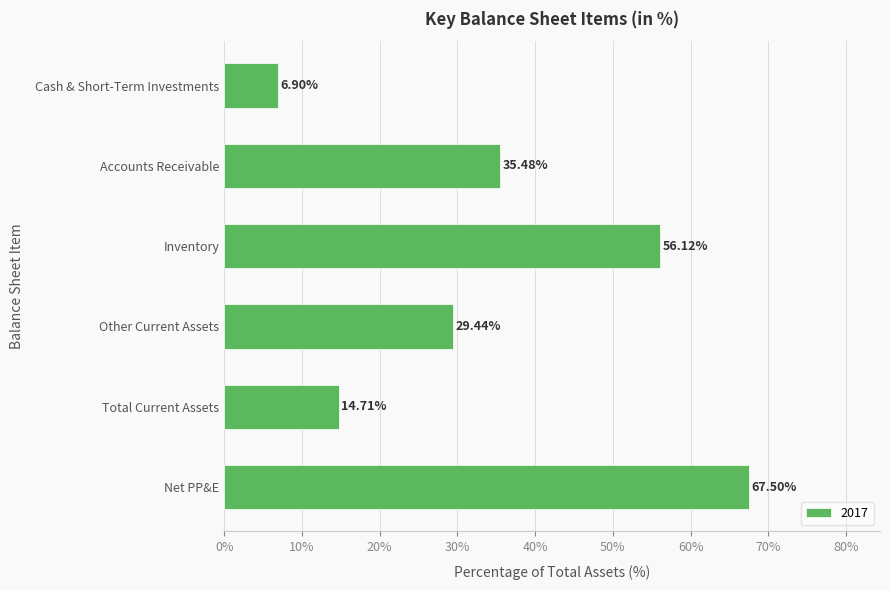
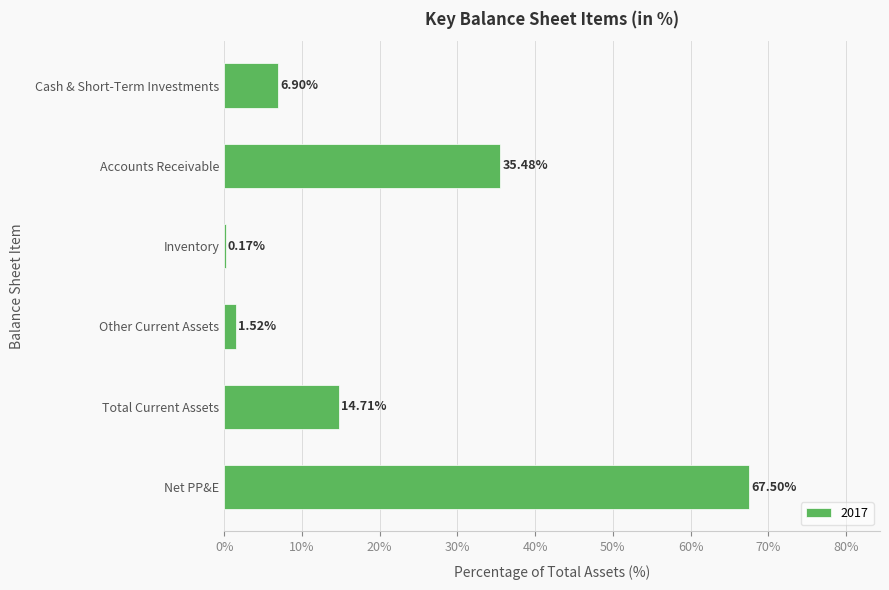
  {
    "Cash & Short-Term Investments": "6.90%",
    "Accounts Receivable": "35.48%",
-   "Inventory": "56.12%",
-   "Other Current Assets": "29.44%",
+   "Inventory": "0.17%",
+   "Other Current Assets": "1.52%",
    "Total Current Assets": "14.71%",
    "Net PP&E": "67.50%"
  }
